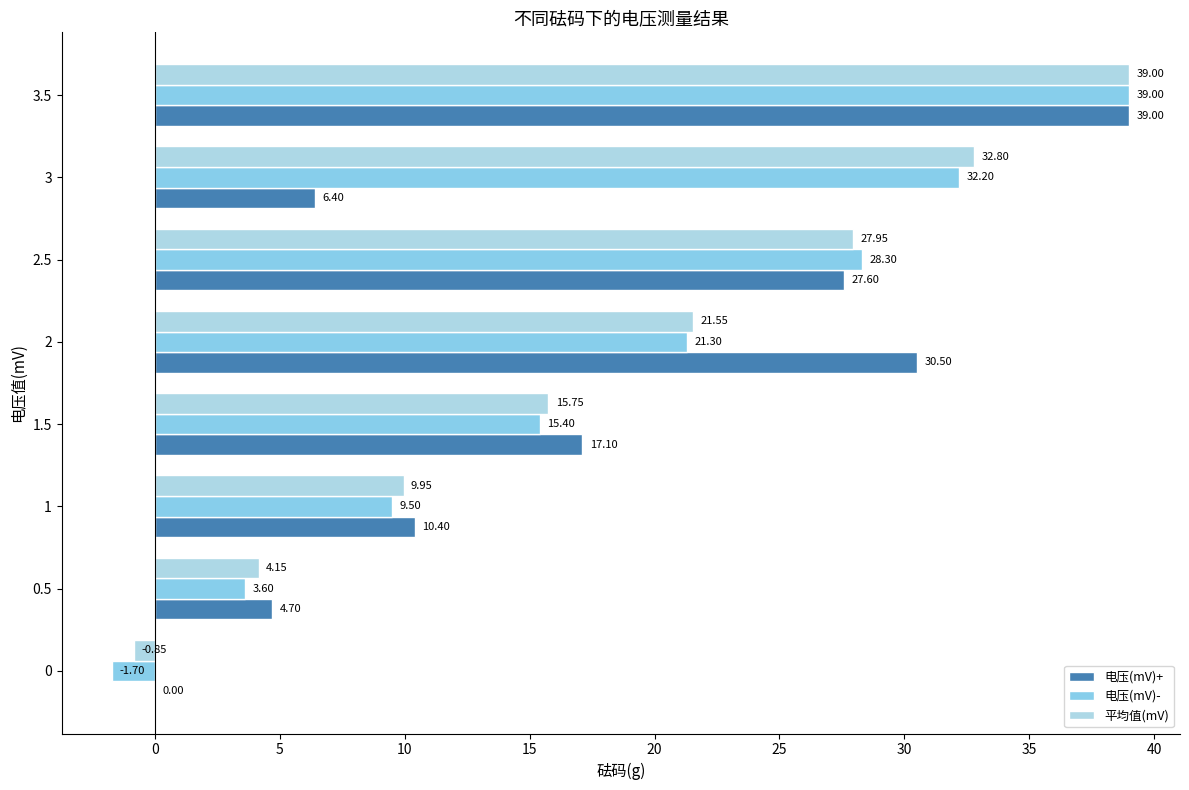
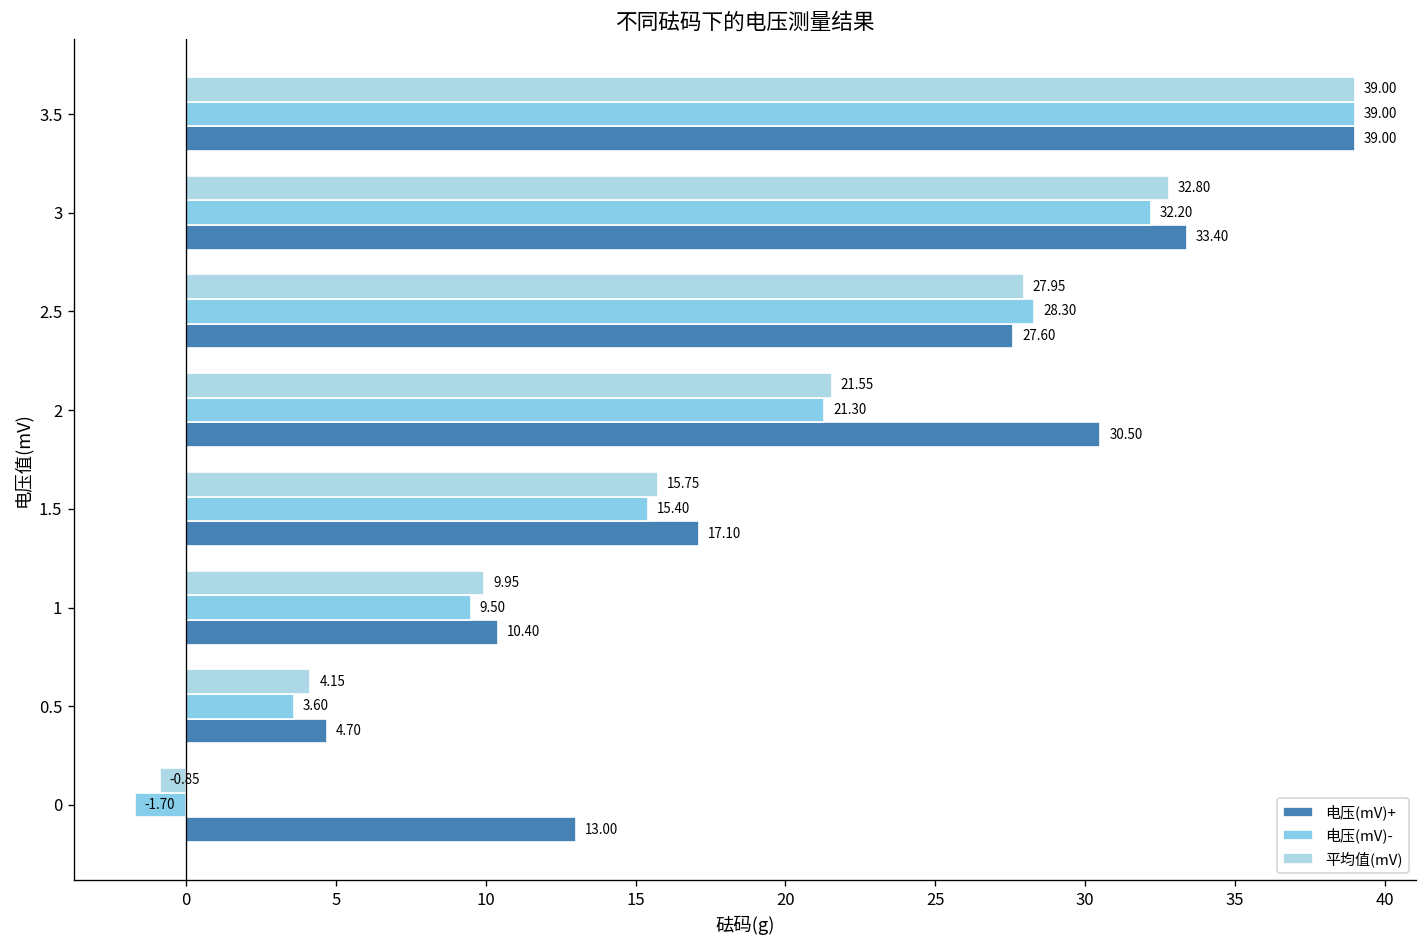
  {
    "电压(mV)+": {
      "3.5": 39.00,
-     "3": 6.40,
+     "3": 33.40,
      "2.5": 27.60,
      "2": 30.50,
      "1.5": 17.10,
      "1": 10.40,
      "0.5": 4.70,
-     "0": 0.00
+     "0": 13.00
    }
  }
